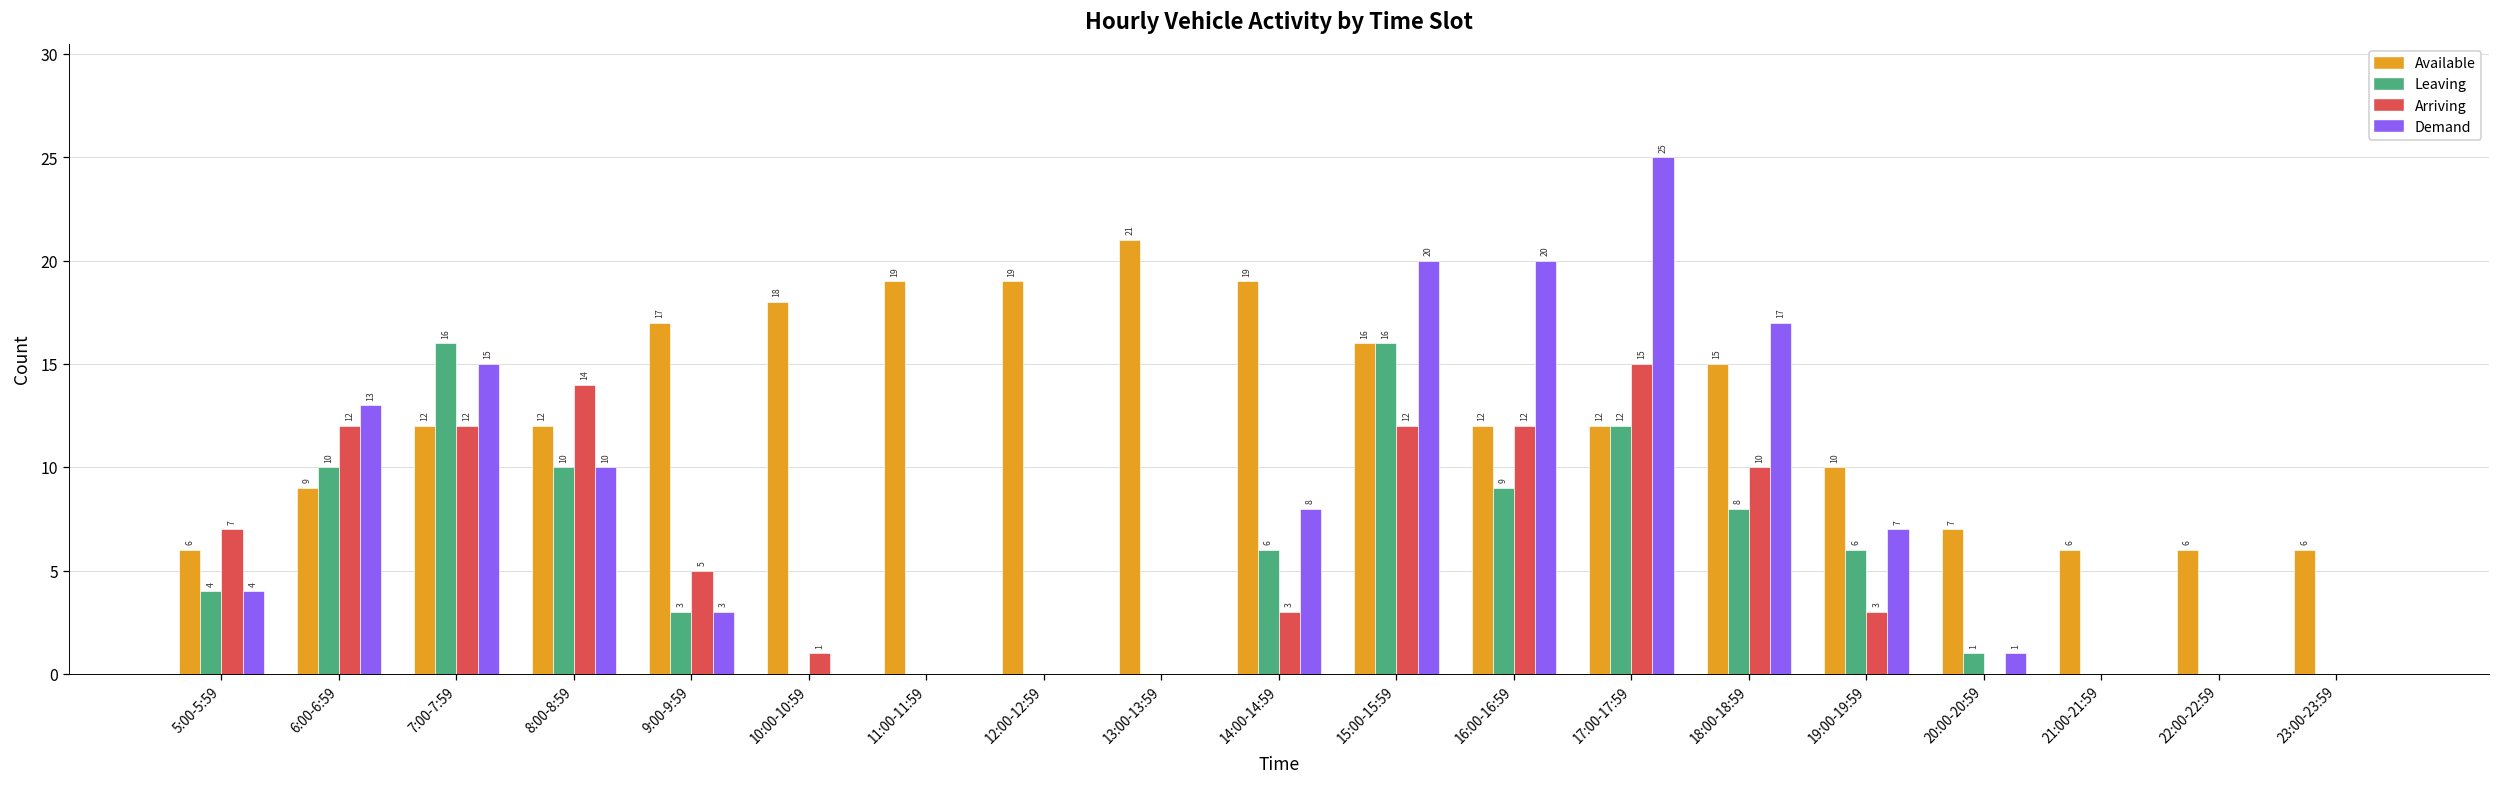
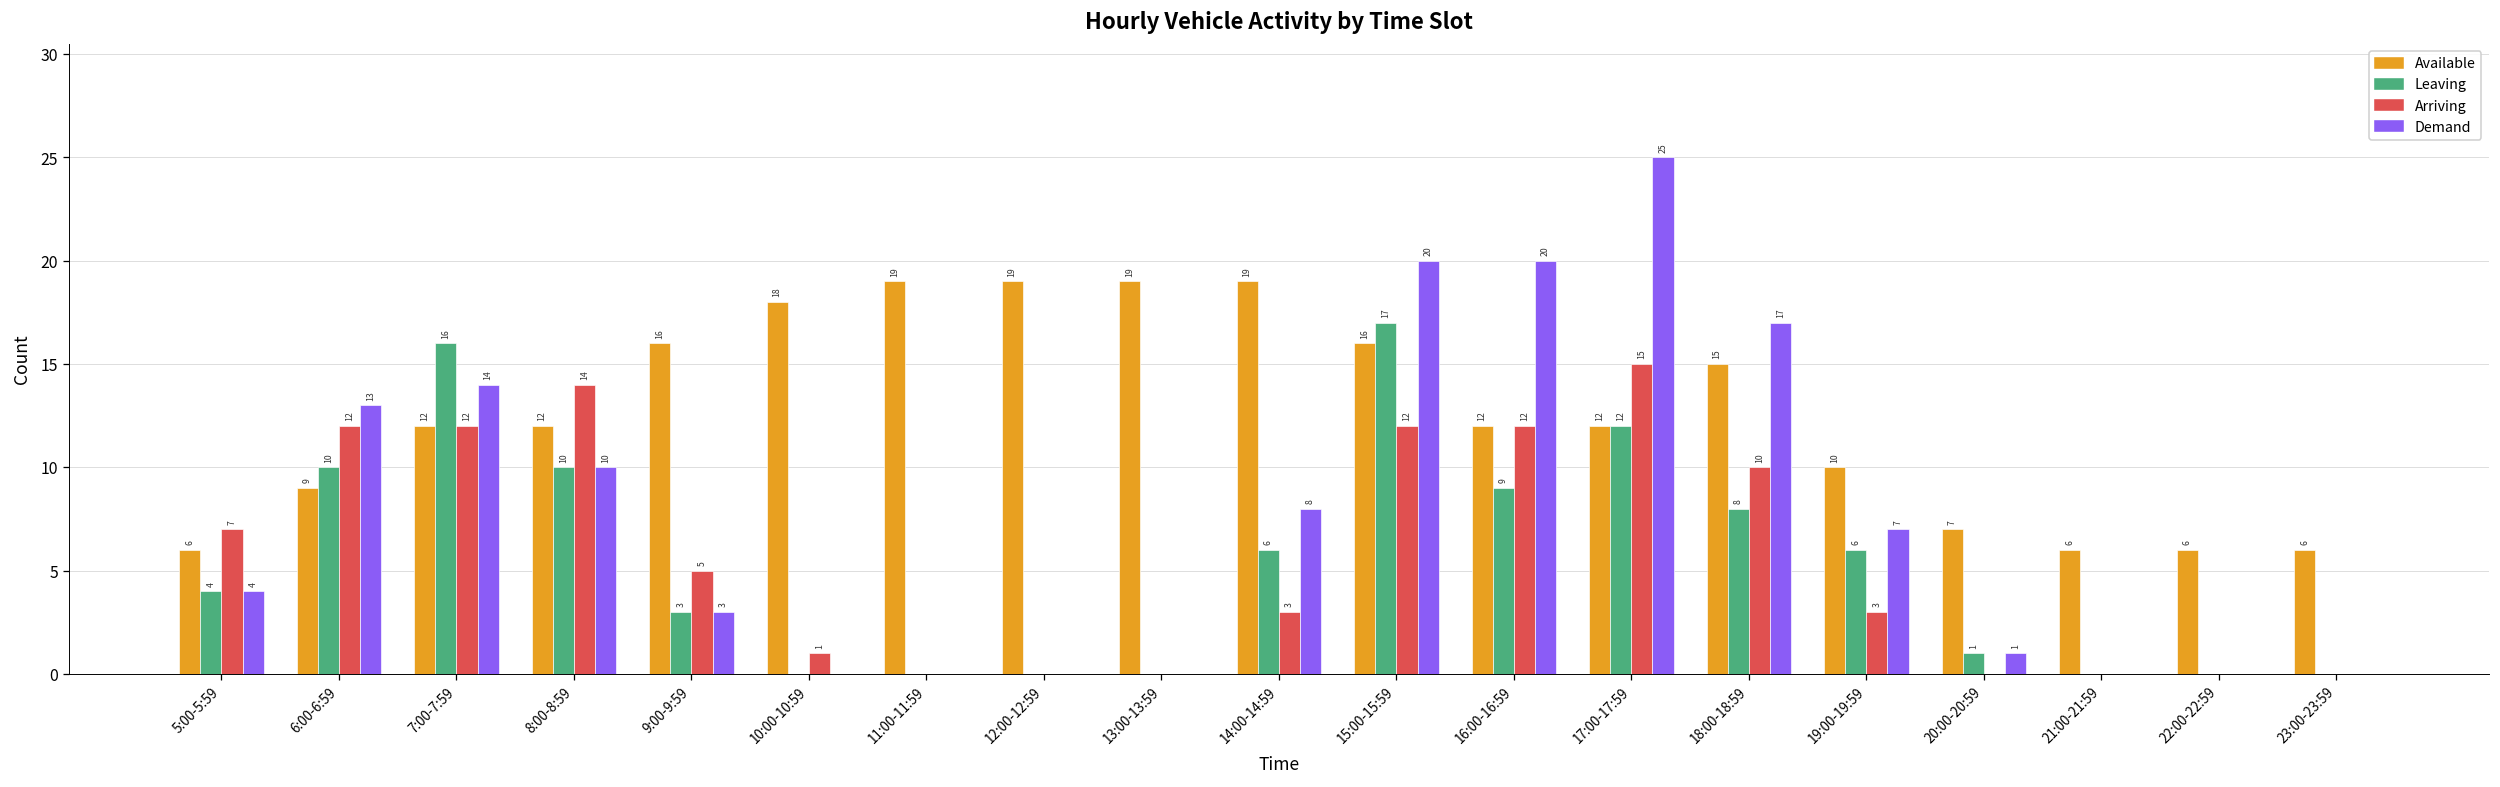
  {
    "Available": {
      "5:00-5:59": 6,
      "6:00-6:59": 9,
      "7:00-7:59": 12,
      "8:00-8:59": 12,
-     "9:00-9:59": 17,
+     "9:00-9:59": 16,
      "10:00-10:59": 18,
      "11:00-11:59": 19,
      "12:00-12:59": 19,
-     "13:00-13:59": 21,
+     "13:00-13:59": 19,
      "14:00-14:59": 19,
      "15:00-15:59": 16,
      "16:00-16:59": 12,
      "17:00-17:59": 12,
      "18:00-18:59": 15,
      "19:00-19:59": 10,
      "20:00-20:59": 7,
      "21:00-21:59": 6,
      "22:00-22:59": 6,
      "23:00-23:59": 6
    },
    "Leaving": {
      "5:00-5:59": 4,
      "6:00-6:59": 10,
      "7:00-7:59": 16,
      "8:00-8:59": 10,
      "9:00-9:59": 3,
      "14:00-14:59": 6,
-     "15:00-15:59": 16,
+     "15:00-15:59": 17,
      "16:00-16:59": 9,
      "17:00-17:59": 12,
      "18:00-18:59": 8,
      "19:00-19:59": 6,
      "20:00-20:59": 1
    },
    "Arriving": {
      "5:00-5:59": 7,
      "6:00-6:59": 12,
      "7:00-7:59": 12,
      "8:00-8:59": 14,
      "9:00-9:59": 5,
      "10:00-10:59": 1,
      "14:00-14:59": 3,
      "15:00-15:59": 12,
      "16:00-16:59": 12,
      "17:00-17:59": 15,
      "18:00-18:59": 10,
      "19:00-19:59": 3
    },
    "Demand": {
      "5:00-5:59": 4,
      "6:00-6:59": 13,
-     "7:00-7:59": 15,
+     "7:00-7:59": 14,
      "8:00-8:59": 10,
      "9:00-9:59": 3,
      "14:00-14:59": 8,
      "15:00-15:59": 20,
      "16:00-16:59": 20,
      "17:00-17:59": 25,
      "18:00-18:59": 17,
      "19:00-19:59": 7,
      "20:00-20:59": 1
    }
  }
